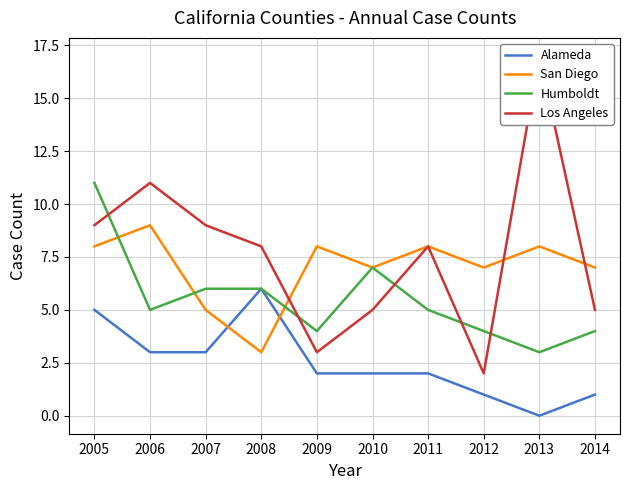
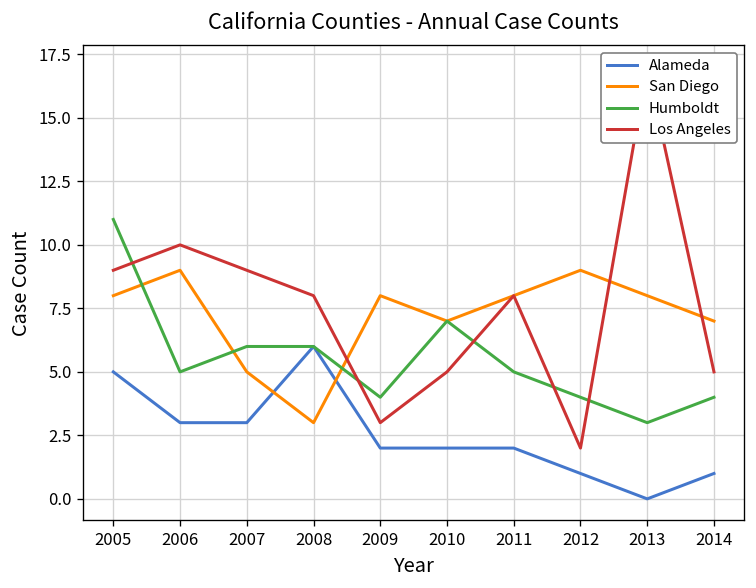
  {
    "Alameda": {
      "2005": 5,
      "2006": 3,
      "2007": 3,
      "2009": 2,
      "2010": 2,
      "2011": 2,
      "2012": 1,
      "2013": 0,
      "2014": 1
    },
    "San Diego": {
      "2005": 8,
      "2006": 9,
      "2007": 5,
      "2008": 3,
      "2009": 8,
-     "2012": 7,
+     "2012": 9,
      "2013": 8,
      "2014": 7
    },
    "Humboldt": {
      "2005": 11,
      "2006": 5,
      "2007": 6,
      "2009": 4,
      "2011": 5,
      "2012": 4,
      "2013": 3,
      "2014": 4
    },
    "Los Angeles": {
      "2005": 9,
-     "2006": 11,
+     "2006": 10,
      "2007": 9,
      "2008": 8,
      "2009": 3,
      "2010": 5,
      "2012": 2,
      "2014": 5
    }
  }
